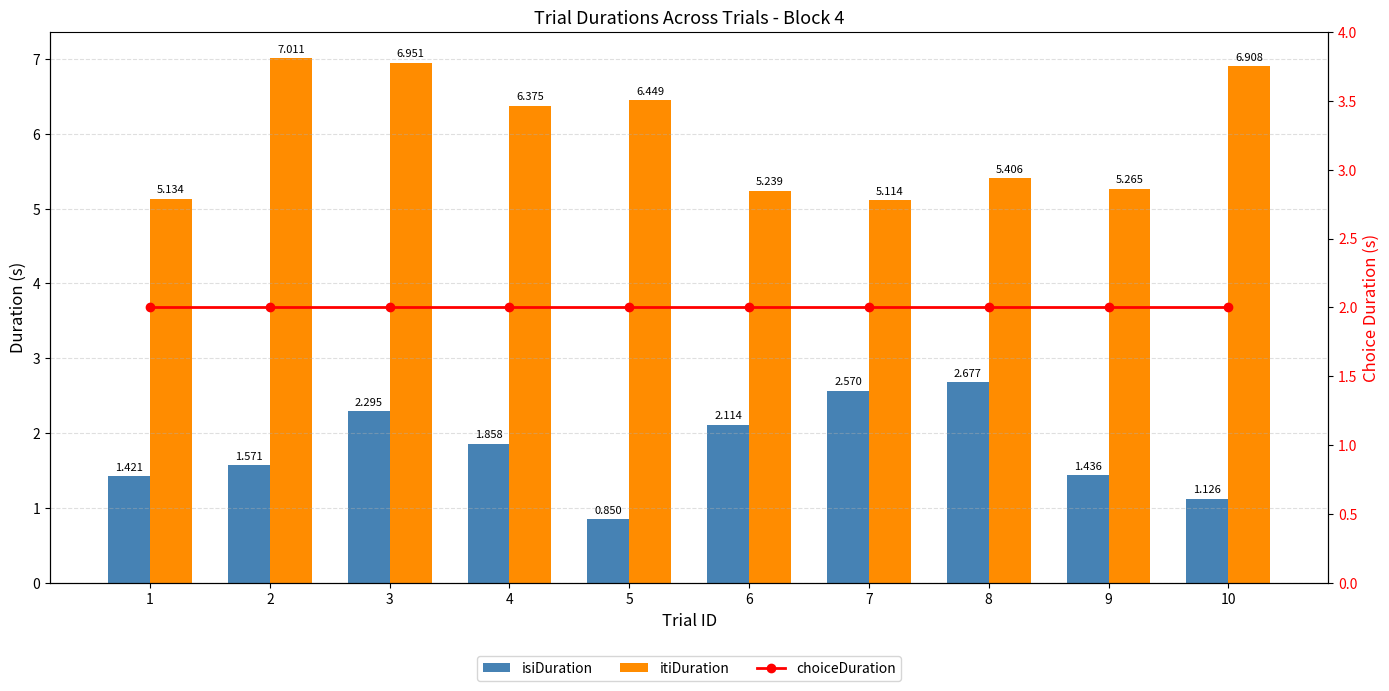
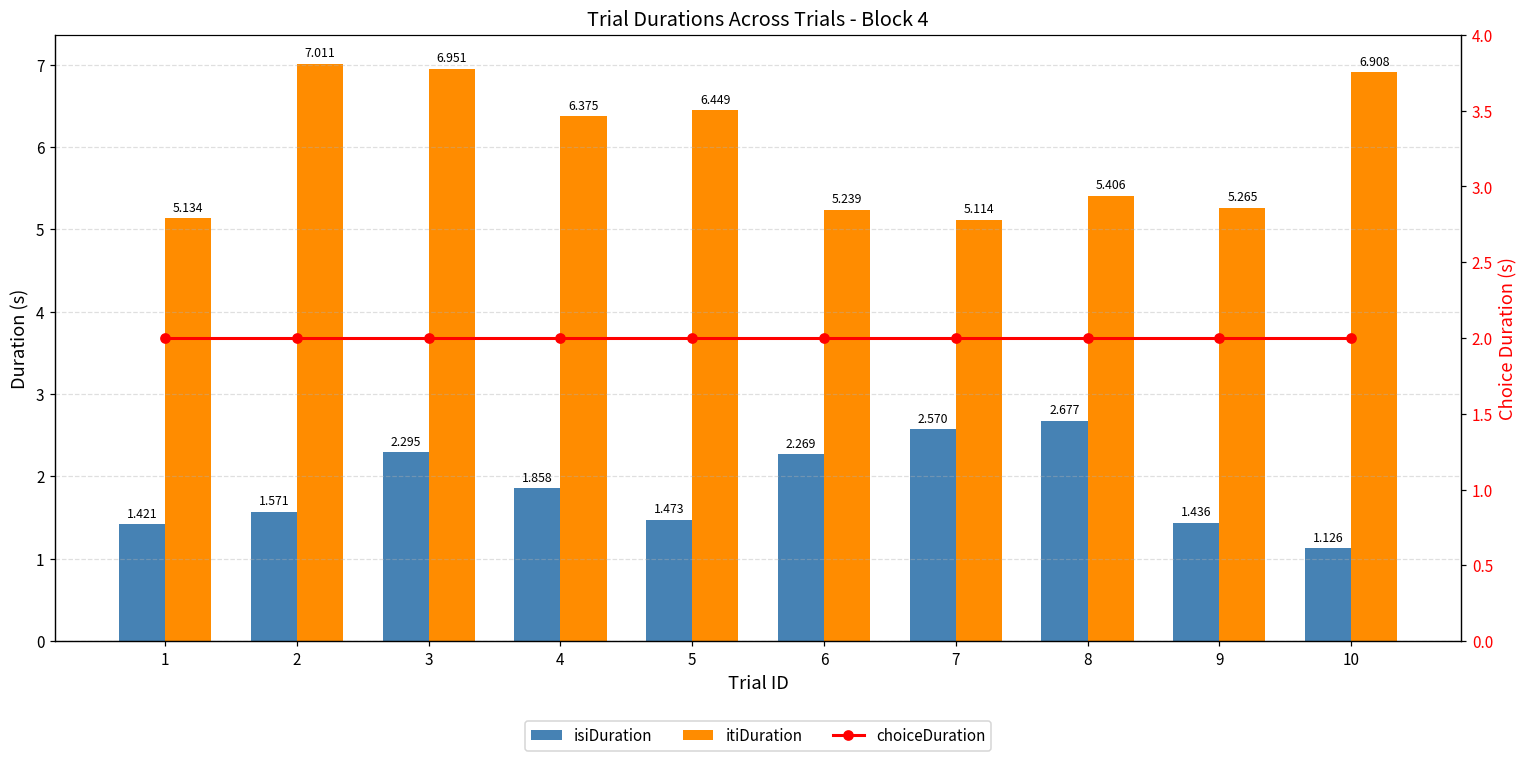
  {
    "isiDuration": {
      "1": 1.421,
      "2": 1.571,
      "3": 2.295,
      "4": 1.858,
-     "5": 0.850,
-     "6": 2.114,
+     "5": 1.473,
+     "6": 2.269,
      "7": 2.570,
      "8": 2.677,
      "9": 1.436,
      "10": 1.126
    },
    "itiDuration": {
      "1": 5.134,
      "2": 7.011,
      "3": 6.951,
      "4": 6.375,
      "5": 6.449,
      "6": 5.239,
      "7": 5.114,
      "8": 5.406,
      "9": 5.265,
      "10": 6.908
    }
  }
